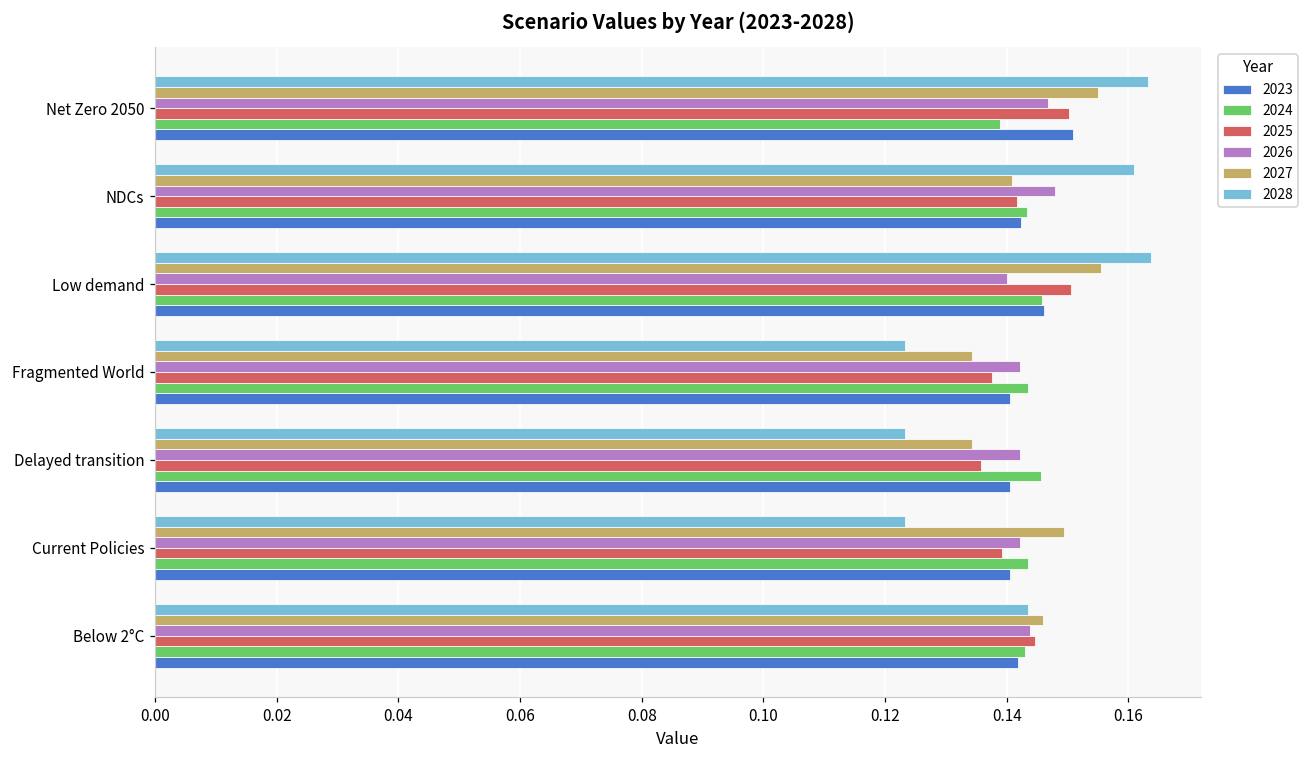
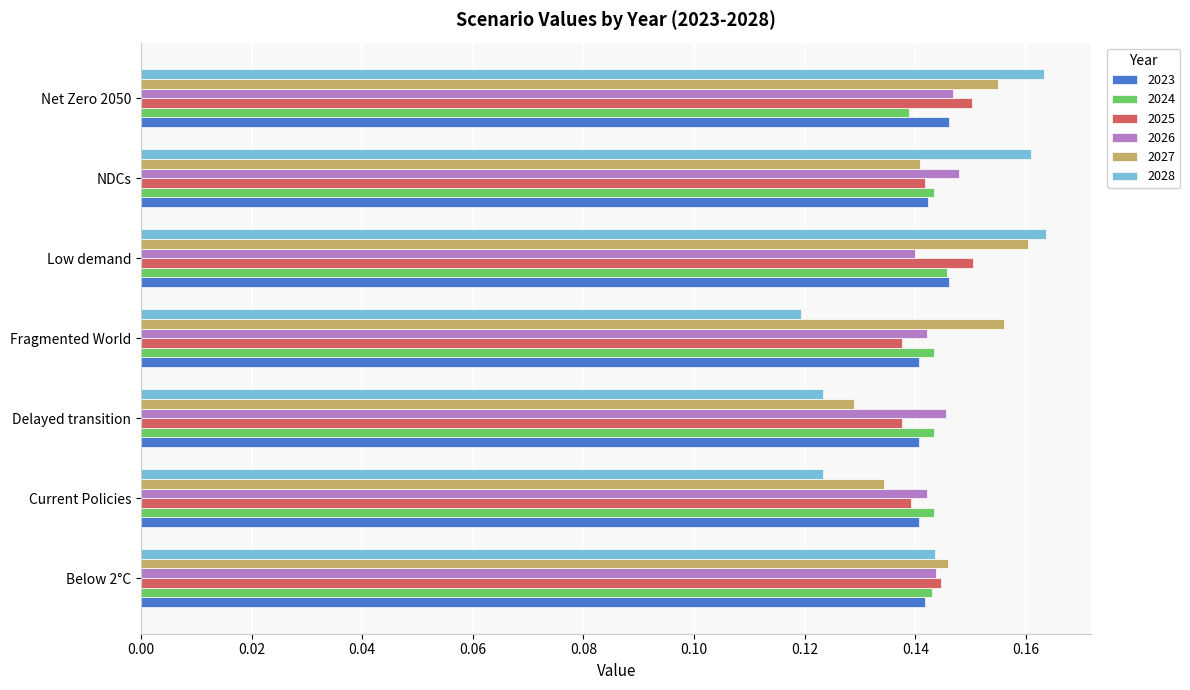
  {
    "2023": {
-     "Net Zero 2050": 0.151,
+     "Net Zero 2050": 0.146,
      "NDCs": 0.142,
      "Low demand": 0.146,
      "Fragmented World": 0.141,
      "Delayed transition": 0.141,
      "Current Policies": 0.141,
      "Below 2°C": 0.142
    },
    "2024": {
      "Net Zero 2050": 0.139,
      "NDCs": 0.143,
      "Low demand": 0.146,
      "Fragmented World": 0.143,
-     "Delayed transition": 0.146,
+     "Delayed transition": 0.143,
      "Current Policies": 0.143,
      "Below 2°C": 0.143
    },
    "2025": {
      "Net Zero 2050": 0.150,
      "NDCs": 0.142,
      "Low demand": 0.150,
      "Fragmented World": 0.138,
-     "Delayed transition": 0.136,
+     "Delayed transition": 0.138,
      "Current Policies": 0.139,
      "Below 2°C": 0.145
    },
    "2026": {
      "Net Zero 2050": 0.147,
      "NDCs": 0.148,
      "Low demand": 0.140,
      "Fragmented World": 0.142,
-     "Delayed transition": 0.142,
+     "Delayed transition": 0.146,
      "Current Policies": 0.142,
      "Below 2°C": 0.144
    },
    "2027": {
      "Net Zero 2050": 0.155,
      "NDCs": 0.141,
-     "Low demand": 0.155,
-     "Fragmented World": 0.134,
-     "Delayed transition": 0.134,
-     "Current Policies": 0.149,
+     "Low demand": 0.160,
+     "Fragmented World": 0.156,
+     "Delayed transition": 0.129,
+     "Current Policies": 0.134,
      "Below 2°C": 0.146
    },
    "2028": {
      "Net Zero 2050": 0.163,
      "NDCs": 0.161,
      "Low demand": 0.164,
-     "Fragmented World": 0.123,
+     "Fragmented World": 0.119,
      "Delayed transition": 0.123,
      "Current Policies": 0.123,
      "Below 2°C": 0.144
    }
  }
